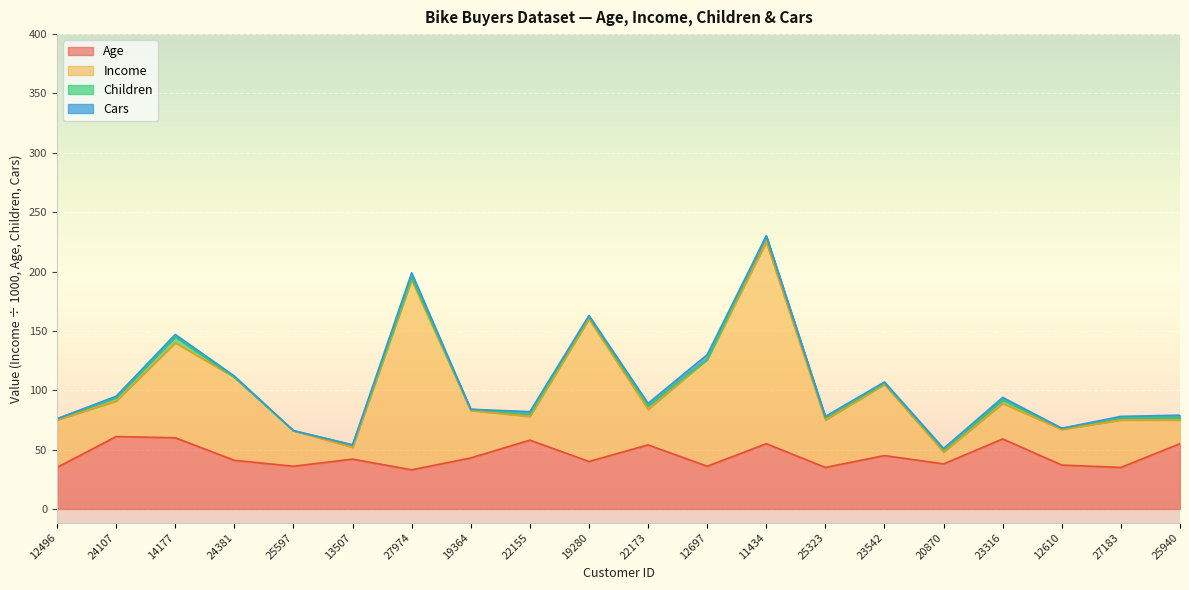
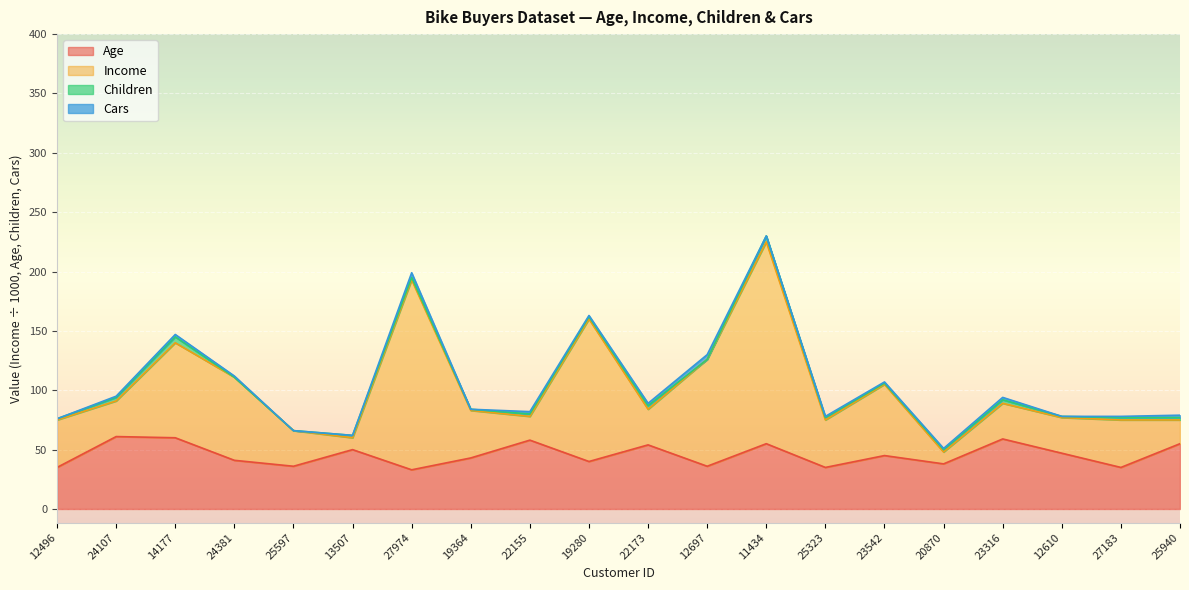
  {
    "Age": {
      "12496": 35,
      "24107": 61,
      "14177": 60,
      "24381": 41,
      "25597": 36,
-     "13507": 42,
+     "13507": 50,
      "27974": 33,
      "19364": 43,
      "22155": 58,
      "19280": 40,
      "22173": 54,
      "12697": 36,
      "11434": 55,
      "25323": 35,
      "23542": 45,
      "20870": 38,
      "23316": 59,
-     "12610": 37,
+     "12610": 47,
      "27183": 35,
      "25940": 55
    },
    "Income": {
      "24107": 30,
      "14177": 80,
      "22173": 30,
      "11434": 170,
      "23316": 30
    },
    "Cars": {
      "27974": 4,
      "12697": 4
    }
  }
